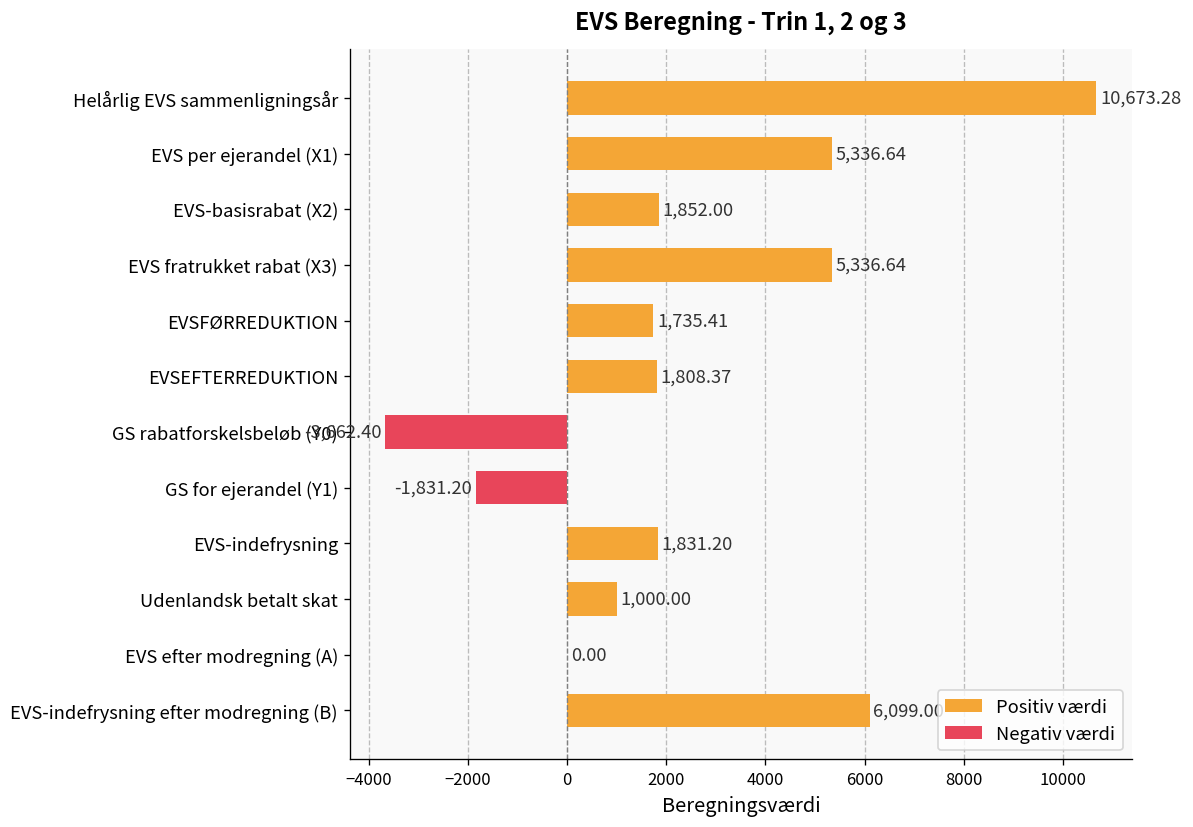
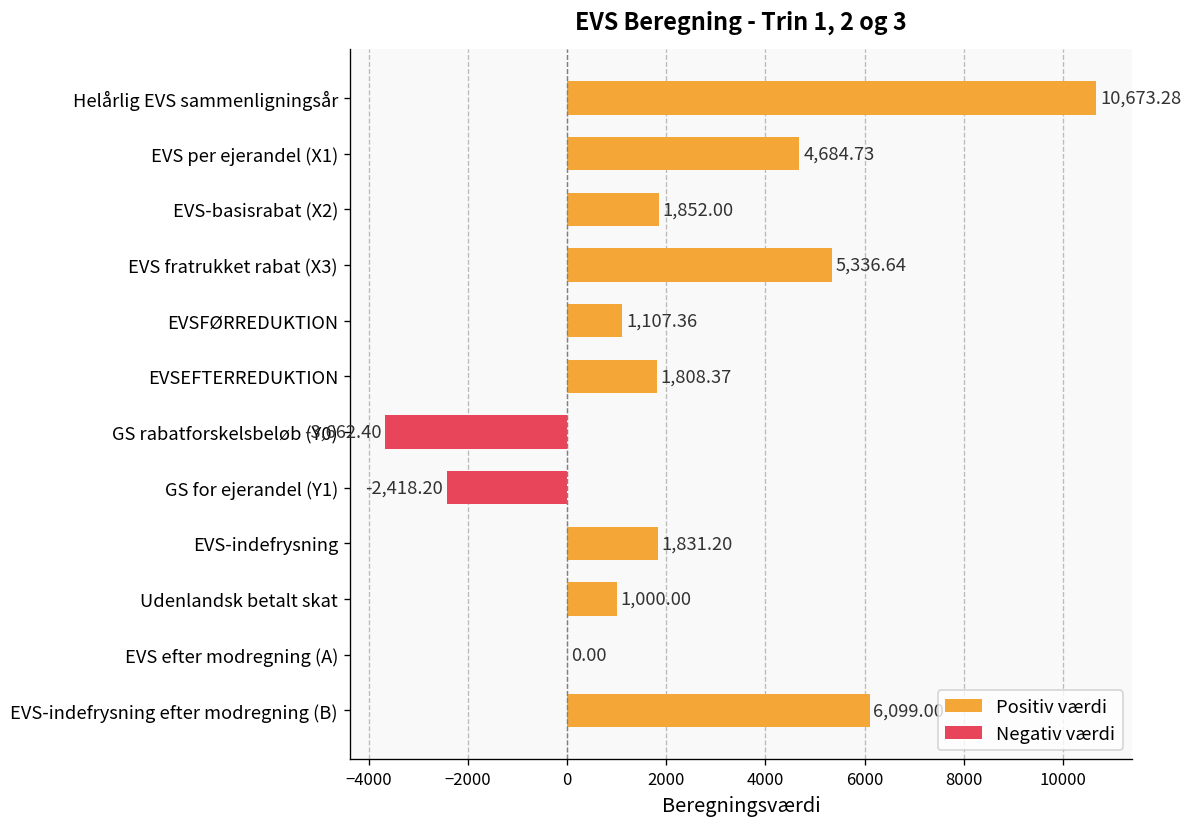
  {
    "Helårlig EVS sammenligningsår": "10,673.28",
-   "EVS per ejerandel (X1)": "5,336.64",
+   "EVS per ejerandel (X1)": "4,684.73",
    "EVS-basisrabat (X2)": "1,852.00",
    "EVS fratrukket rabat (X3)": "5,336.64",
-   "EVSFØRREDUKTION": "1,735.41",
+   "EVSFØRREDUKTION": "1,107.36",
    "EVSEFTERREDUKTION": "1,808.37",
    "GS rabatforskelsbeløb (Y0)": "-3,662.40",
-   "GS for ejerandel (Y1)": "-1,831.20",
+   "GS for ejerandel (Y1)": "-2,418.20",
    "EVS-indefrysning": "1,831.20",
    "Udenlandsk betalt skat": "1,000.00",
    "EVS efter modregning (A)": "0.00"
  }
